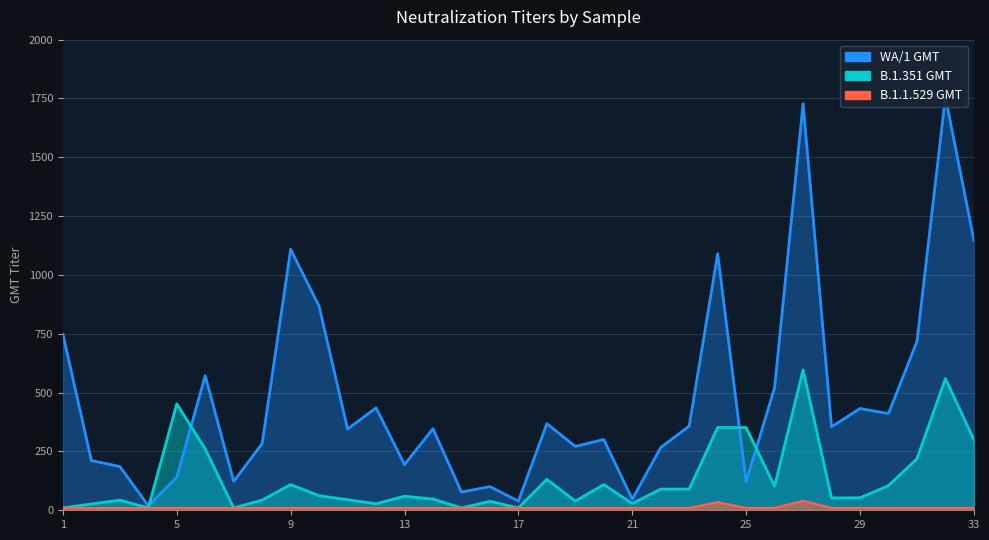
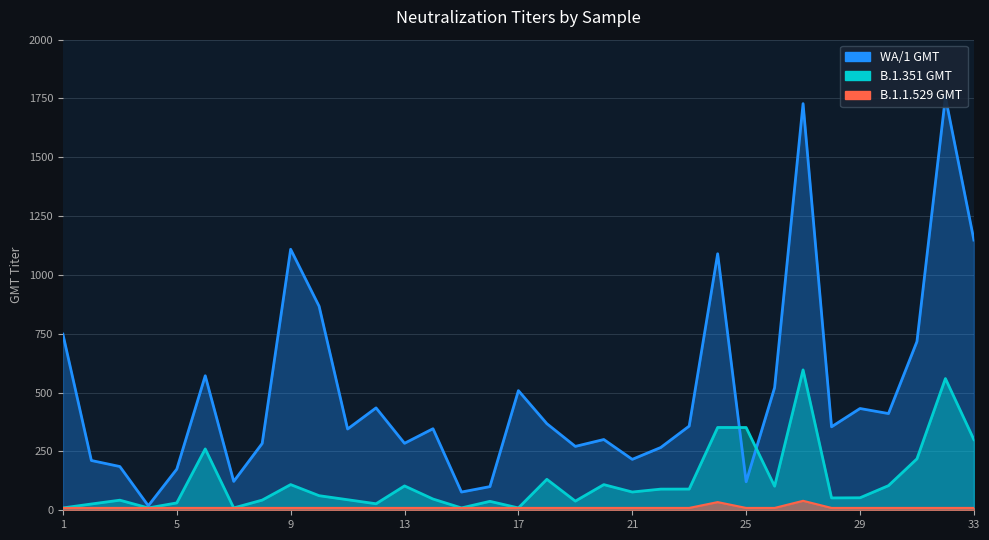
  {
    "WA/1 GMT": {
      "1": 750,
-     "5": 140,
+     "5": 170,
      "9": 1110,
-     "13": 190,
-     "17": 40,
-     "21": 50,
+     "13": 280,
+     "17": 510,
+     "21": 220,
      "25": 120,
      "29": 430,
      "33": 1150
    },
    "B.1.351 GMT": {
-     "5": 450,
+     "5": 30,
      "9": 110,
-     "13": 60,
-     "21": 30,
+     "13": 100,
+     "21": 80,
      "25": 350,
      "29": 50,
      "33": 300
    },
    "B.1.1.529 GMT": {
      "5": 10,
      "9": 10,
      "13": 10,
      "21": 10,
      "25": 10,
      "29": 10,
      "33": 10
    }
  }
